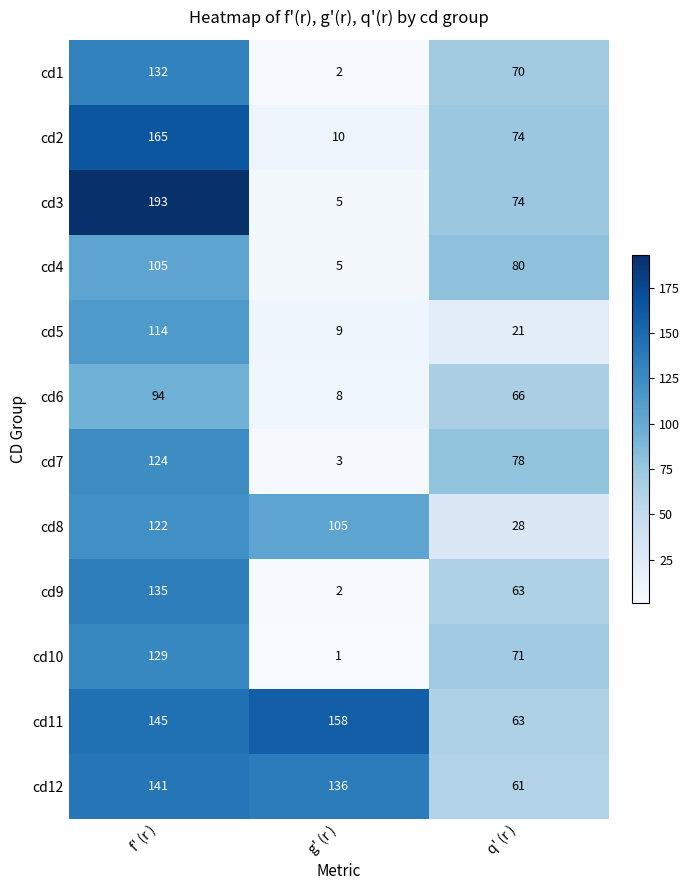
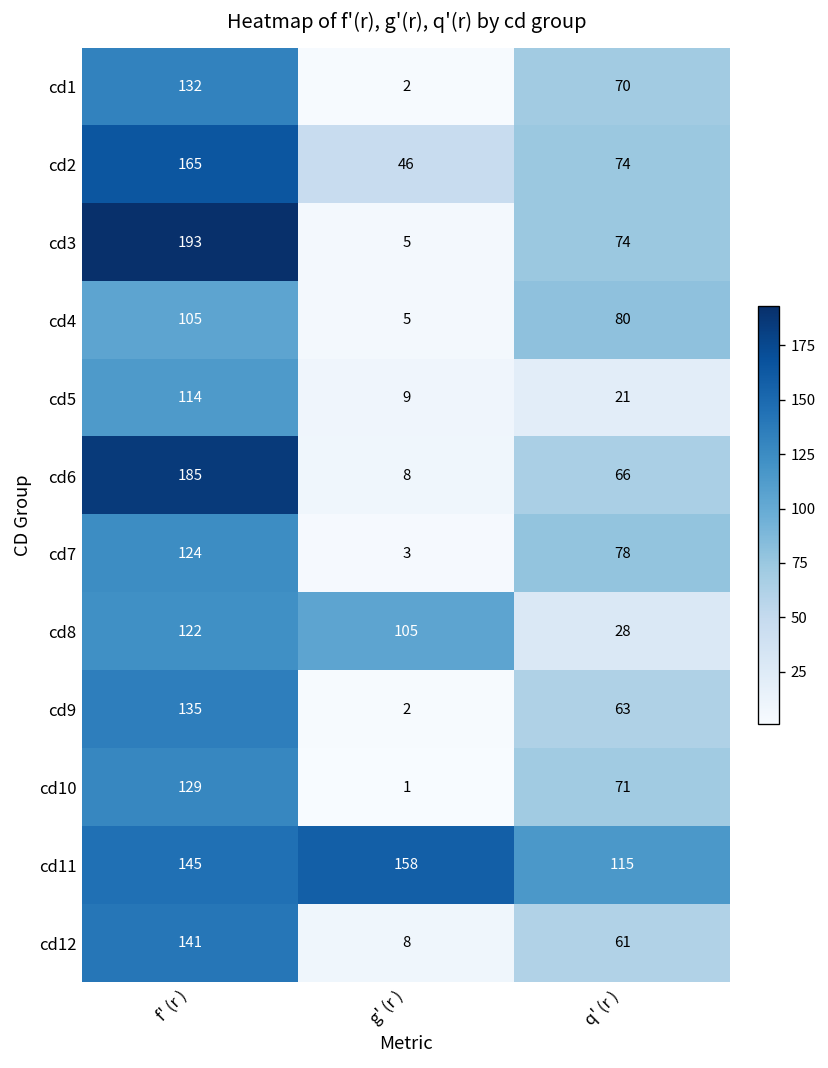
  {
    "cd1": {
      "f' (r )": 132,
      "g' (r )": 2,
      "q' (r )": 70
    },
    "cd2": {
      "f' (r )": 165,
-     "g' (r )": 10,
+     "g' (r )": 46,
      "q' (r )": 74
    },
    "cd3": {
      "f' (r )": 193,
      "g' (r )": 5,
      "q' (r )": 74
    },
    "cd4": {
      "f' (r )": 105,
      "g' (r )": 5,
      "q' (r )": 80
    },
    "cd5": {
      "f' (r )": 114,
      "g' (r )": 9,
      "q' (r )": 21
    },
    "cd6": {
-     "f' (r )": 94,
+     "f' (r )": 185,
      "g' (r )": 8,
      "q' (r )": 66
    },
    "cd7": {
      "f' (r )": 124,
      "g' (r )": 3,
      "q' (r )": 78
    },
    "cd8": {
      "f' (r )": 122,
      "g' (r )": 105,
      "q' (r )": 28
    },
    "cd9": {
      "f' (r )": 135,
      "g' (r )": 2,
      "q' (r )": 63
    },
    "cd10": {
      "f' (r )": 129,
      "g' (r )": 1,
      "q' (r )": 71
    },
    "cd11": {
      "f' (r )": 145,
      "g' (r )": 158,
-     "q' (r )": 63
+     "q' (r )": 115
    },
    "cd12": {
      "f' (r )": 141,
-     "g' (r )": 136,
+     "g' (r )": 8,
      "q' (r )": 61
    }
  }
